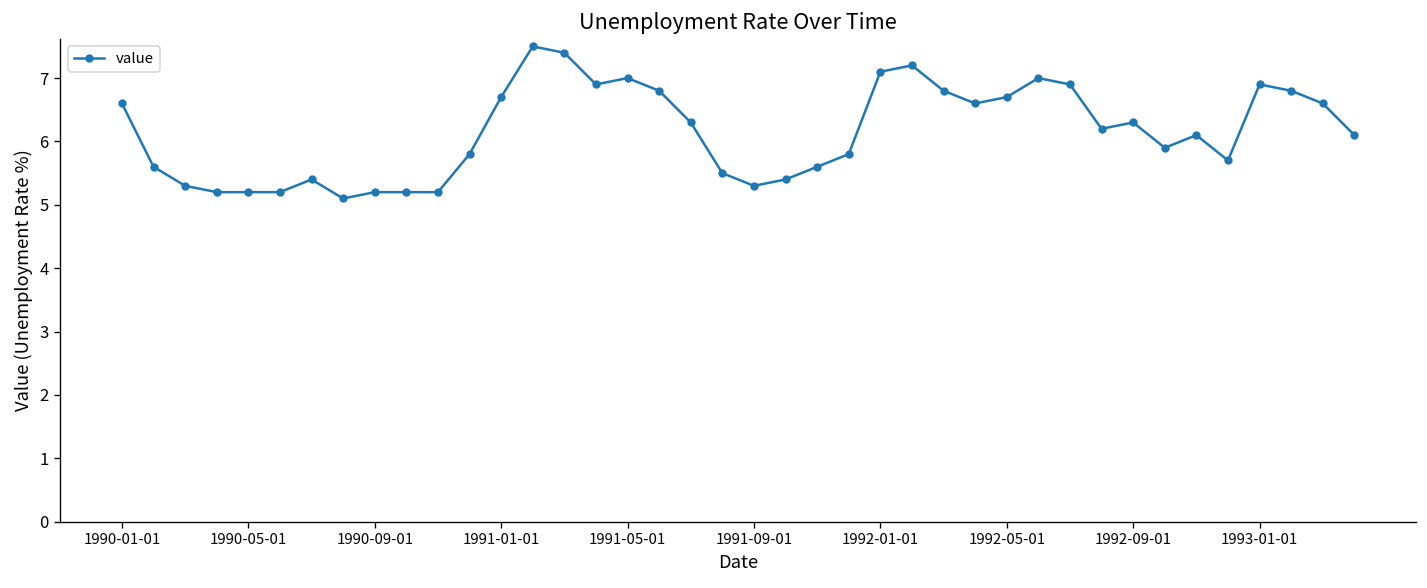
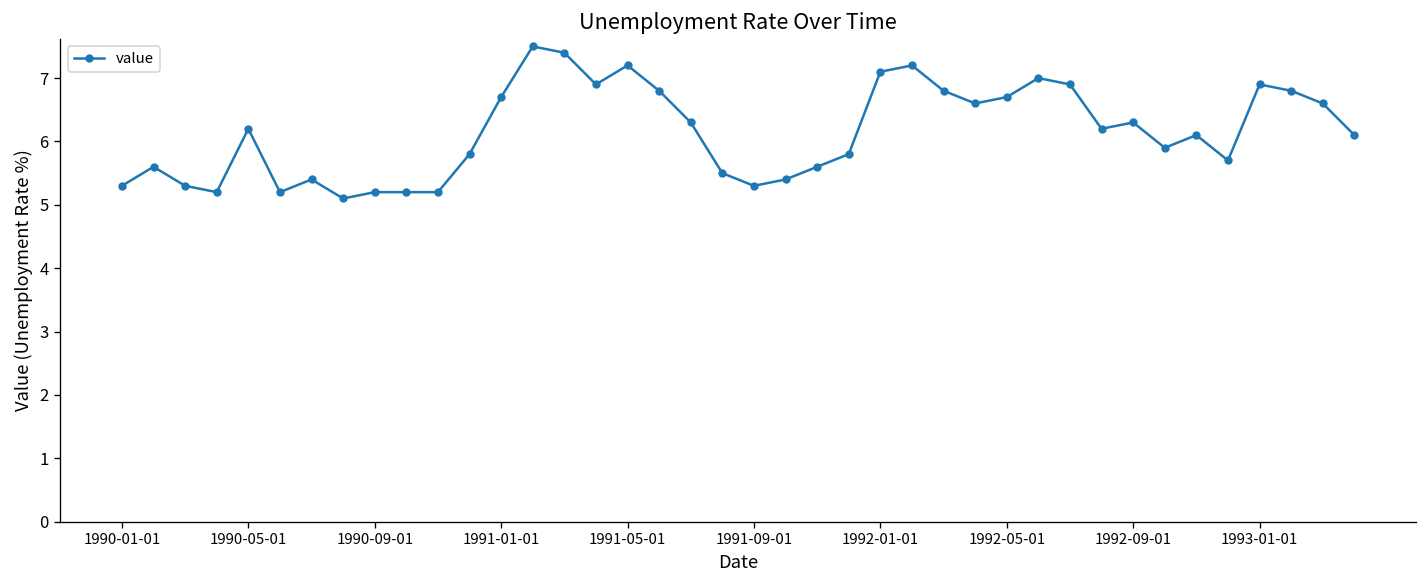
  {
-   "1990-01-01": 6.6,
-   "1990-05-01": 5.2,
+   "1990-01-01": 5.3,
+   "1990-05-01": 6.2,
    "1990-09-01": 5.2,
    "1991-01-01": 6.7,
-   "1991-05-01": 7.0,
+   "1991-05-01": 7.2,
    "1991-09-01": 5.3,
    "1992-01-01": 7.1,
    "1992-05-01": 6.7,
    "1992-09-01": 6.3,
    "1993-01-01": 6.9
  }
